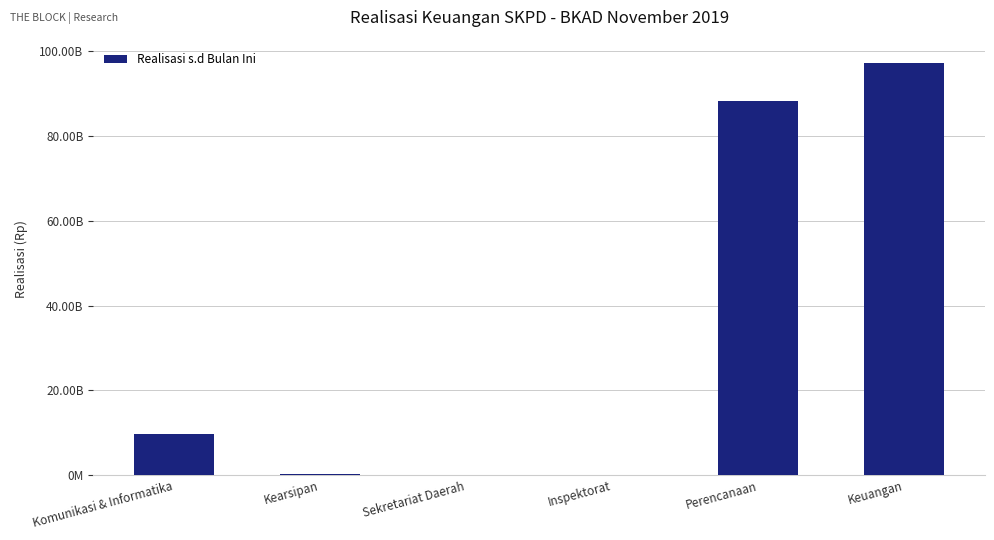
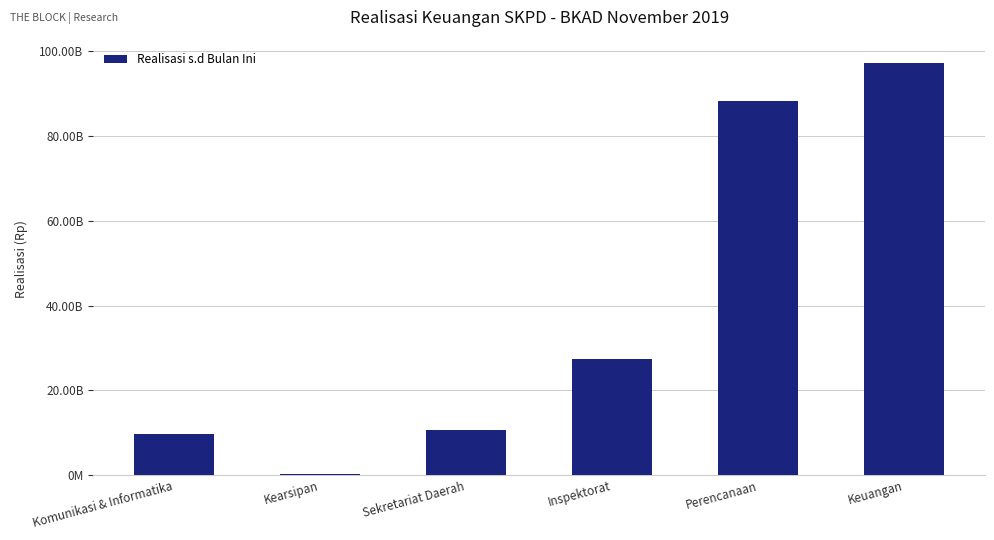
  {
    "Komunikasi & Informatika": 10000000000,
-   "Sekretariat Daerah": 0,
-   "Inspektorat": 0,
+   "Sekretariat Daerah": 11000000000,
+   "Inspektorat": 27000000000,
    "Perencanaan": 88000000000,
    "Keuangan": 97000000000
  }
